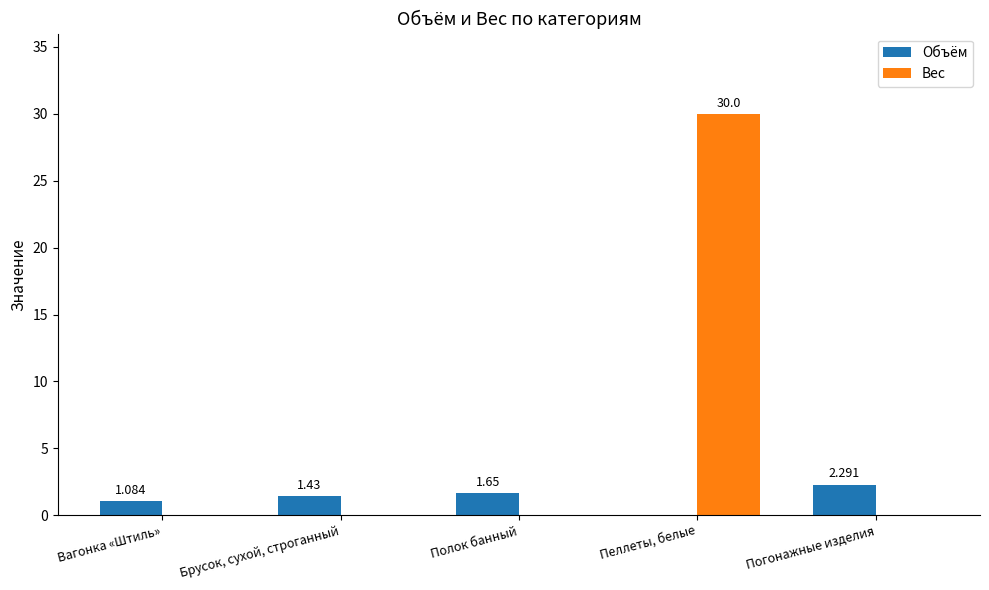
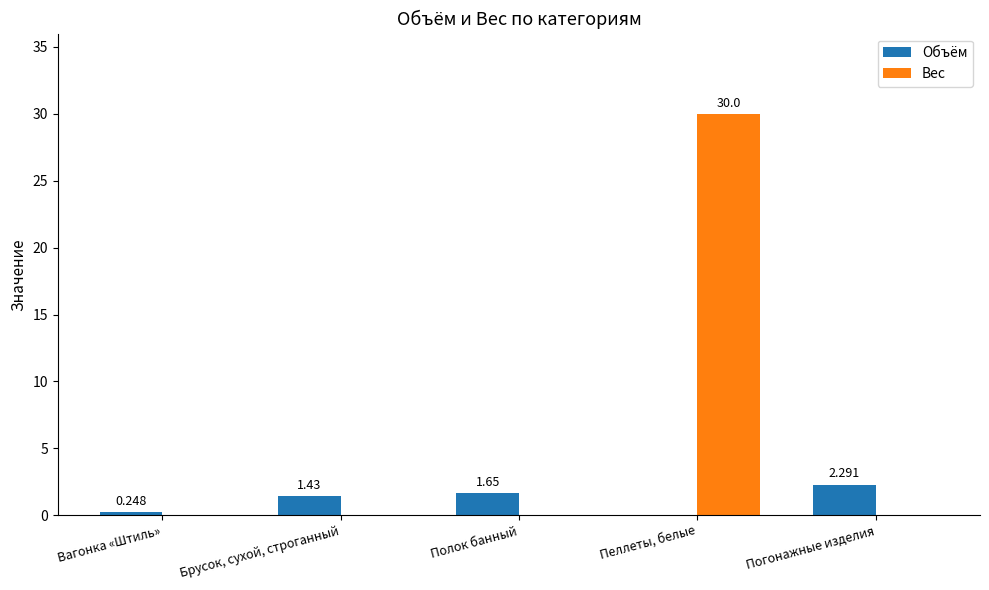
  {
    "Объём": {
-     "Вагонка «Штиль»": 1.084,
+     "Вагонка «Штиль»": 0.248,
      "Брусок, сухой, строганный": 1.43,
      "Полок банный": 1.65,
      "Погонажные изделия": 2.291
    },
    "Вес": {
      "Пеллеты, белые": 30.0
    }
  }
